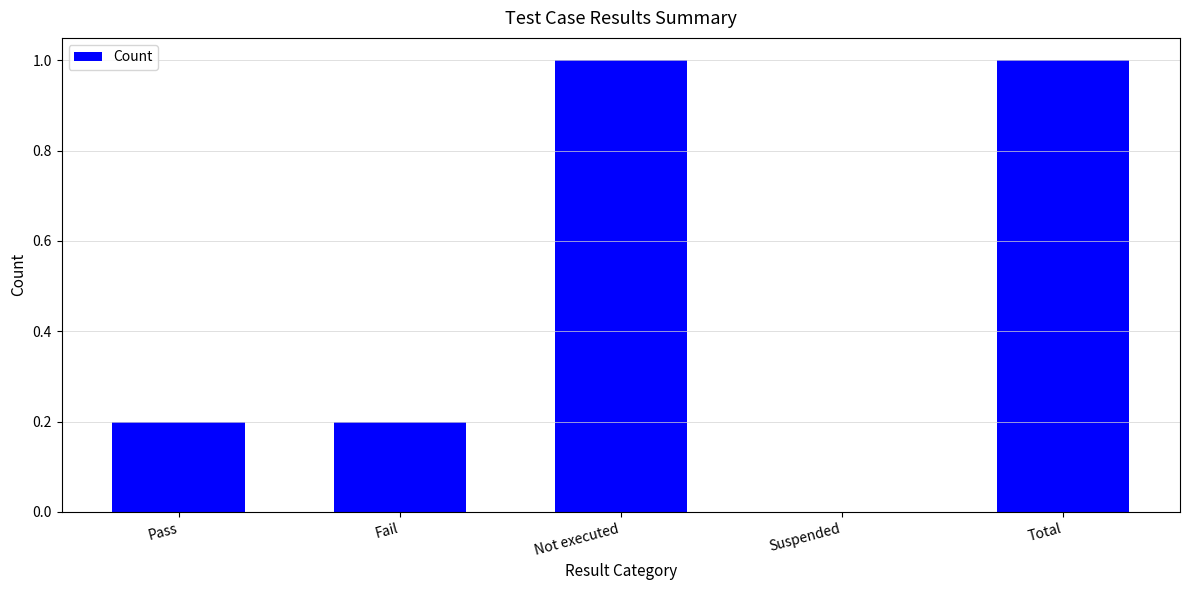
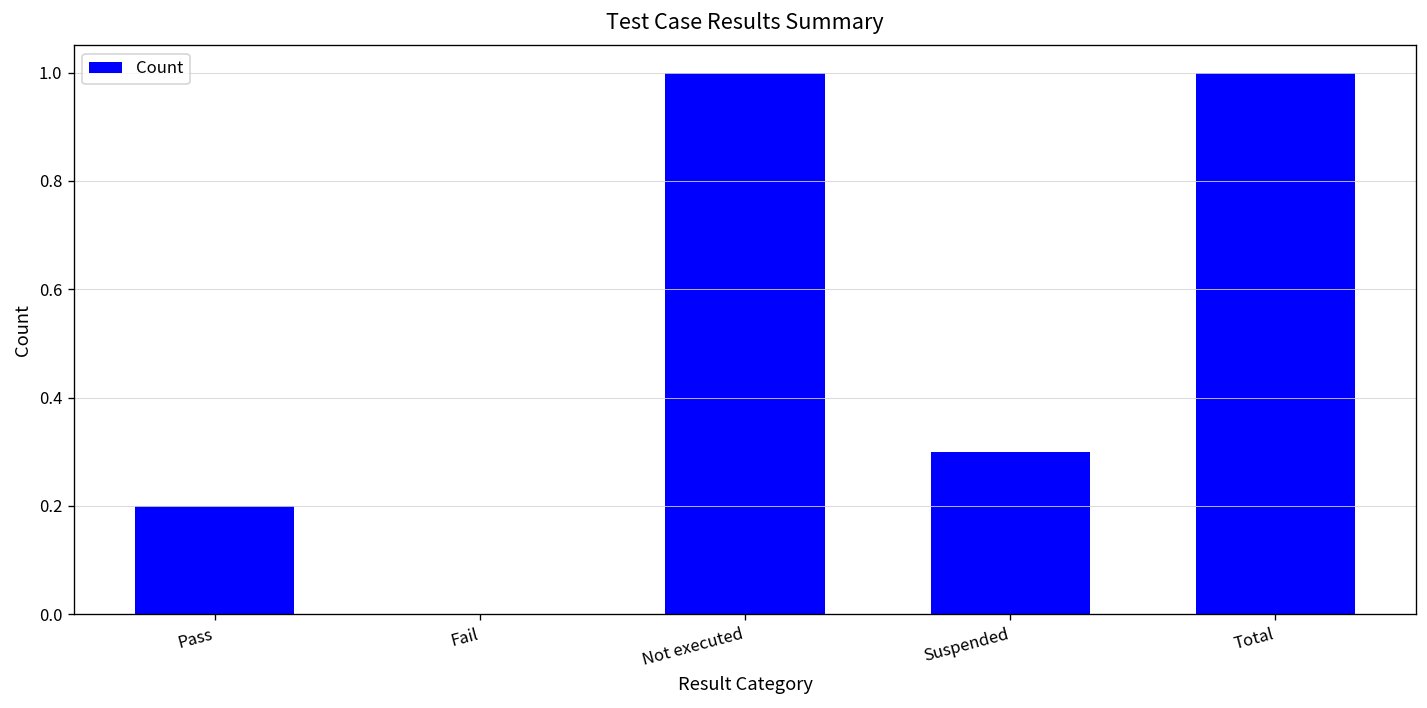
  {
    "Pass": 0.2,
-   "Fail": 0.2,
+   "Fail": 0.0,
    "Not executed": 1.0,
-   "Suspended": 0.0,
+   "Suspended": 0.3,
    "Total": 1.0
  }
